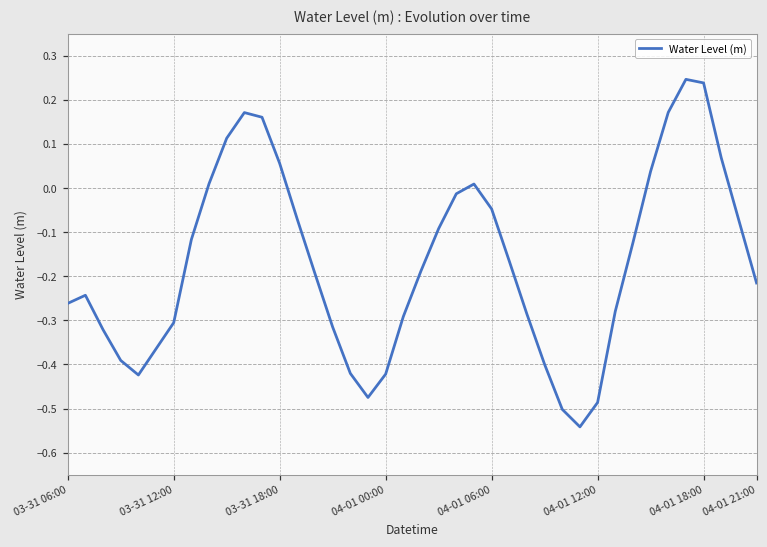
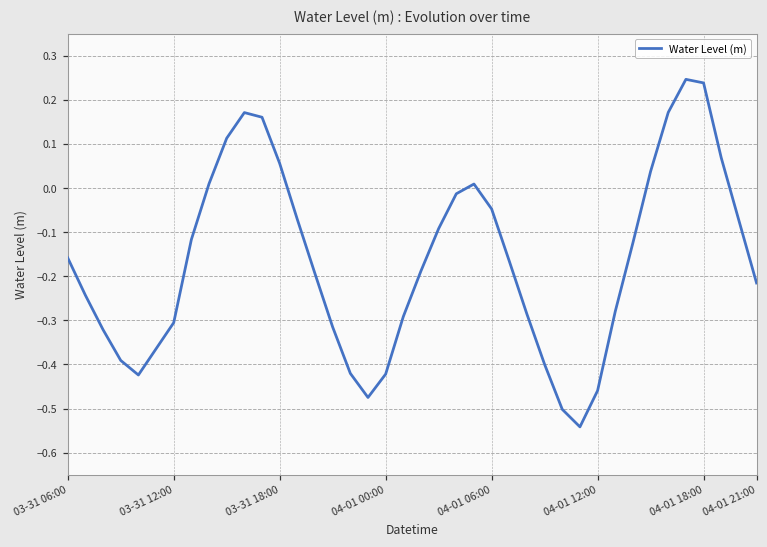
  {
    "Water Level (m)": {
-     "03-31 06:00": -0.26,
+     "03-31 06:00": -0.16,
      "03-31 12:00": -0.31,
      "03-31 18:00": 0.06,
      "04-01 00:00": -0.42,
      "04-01 06:00": -0.05,
-     "04-01 12:00": -0.49,
+     "04-01 12:00": -0.46,
      "04-01 18:00": 0.24,
      "04-01 21:00": -0.22
    }
  }
